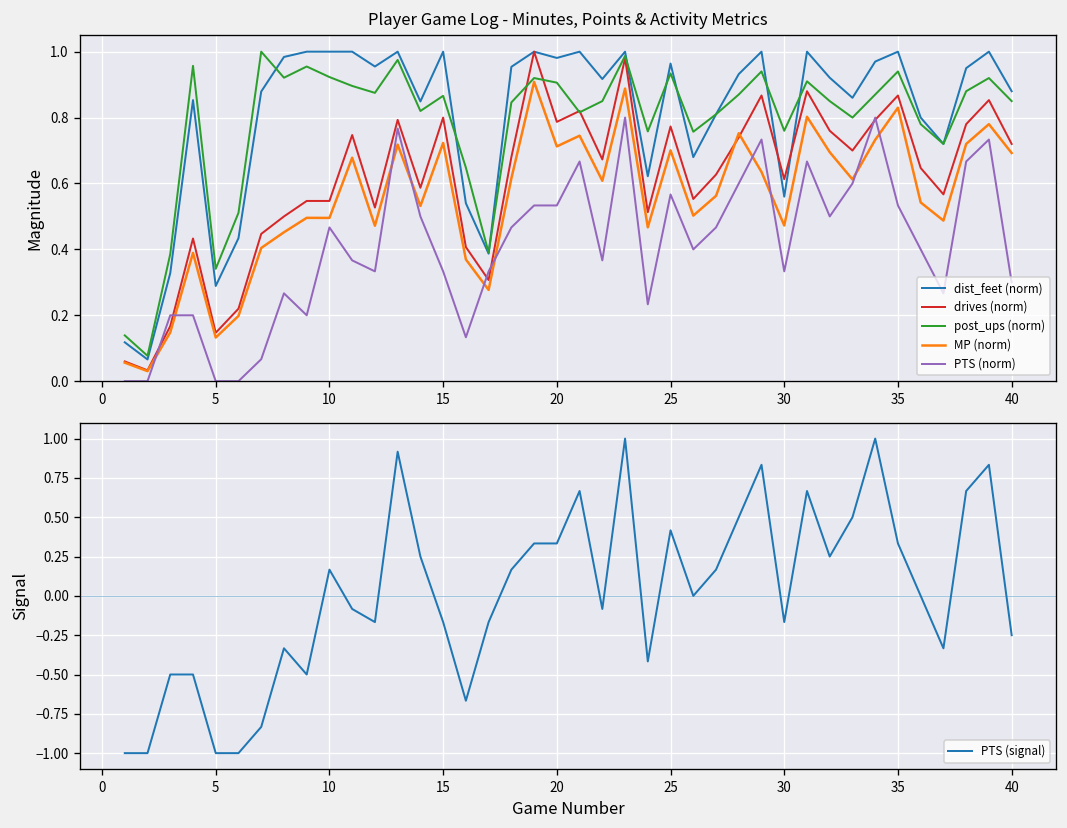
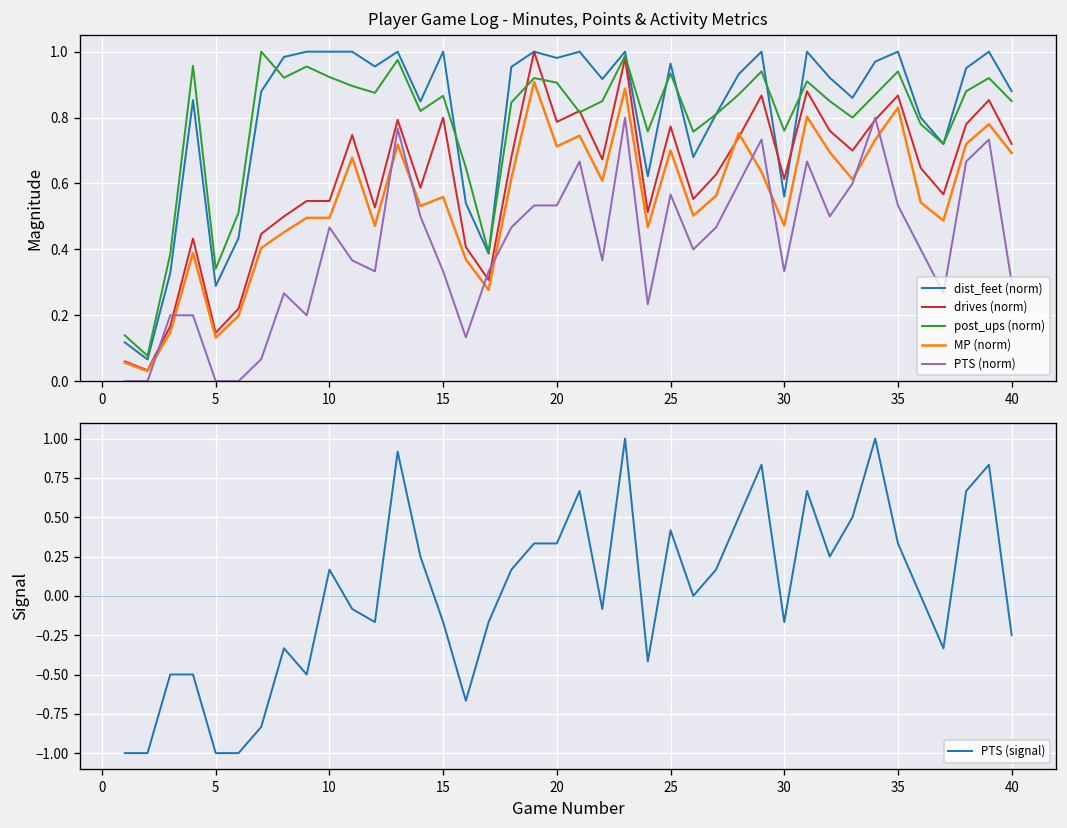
  {
    "Player Game Log - Minutes, Points & Activity Metrics": {
      "dist_feet (norm)": {
        "5": 0.29,
        "10": 1.00,
        "15": 1.00,
        "20": 0.98,
        "25": 0.96,
        "30": 0.56,
        "35": 1.00,
        "40": 0.88
      },
      "drives (norm)": {
        "5": 0.15,
        "10": 0.55,
        "15": 0.80,
        "20": 0.79,
        "25": 0.77,
        "30": 0.61,
        "35": 0.87,
        "40": 0.72
      },
      "post_ups (norm)": {
        "5": 0.34,
        "10": 0.92,
        "15": 0.87,
        "20": 0.91,
        "25": 0.93,
        "30": 0.76,
        "35": 0.94,
        "40": 0.85
      },
      "MP (norm)": {
        "5": 0.13,
        "10": 0.50,
-       "15": 0.72,
+       "15": 0.56,
        "20": 0.71,
        "25": 0.70,
        "30": 0.47,
        "35": 0.83,
        "40": 0.69
      },
      "PTS (norm)": {
        "5": 0.00,
        "10": 0.47,
        "15": 0.33,
        "20": 0.53,
        "25": 0.57,
        "30": 0.33,
        "35": 0.53
      }
    }
  }
